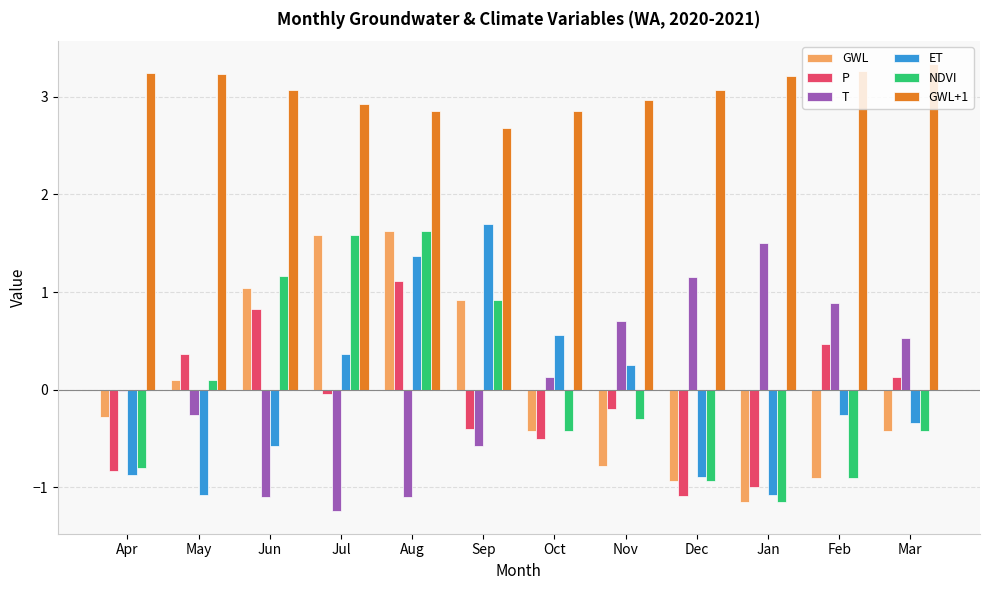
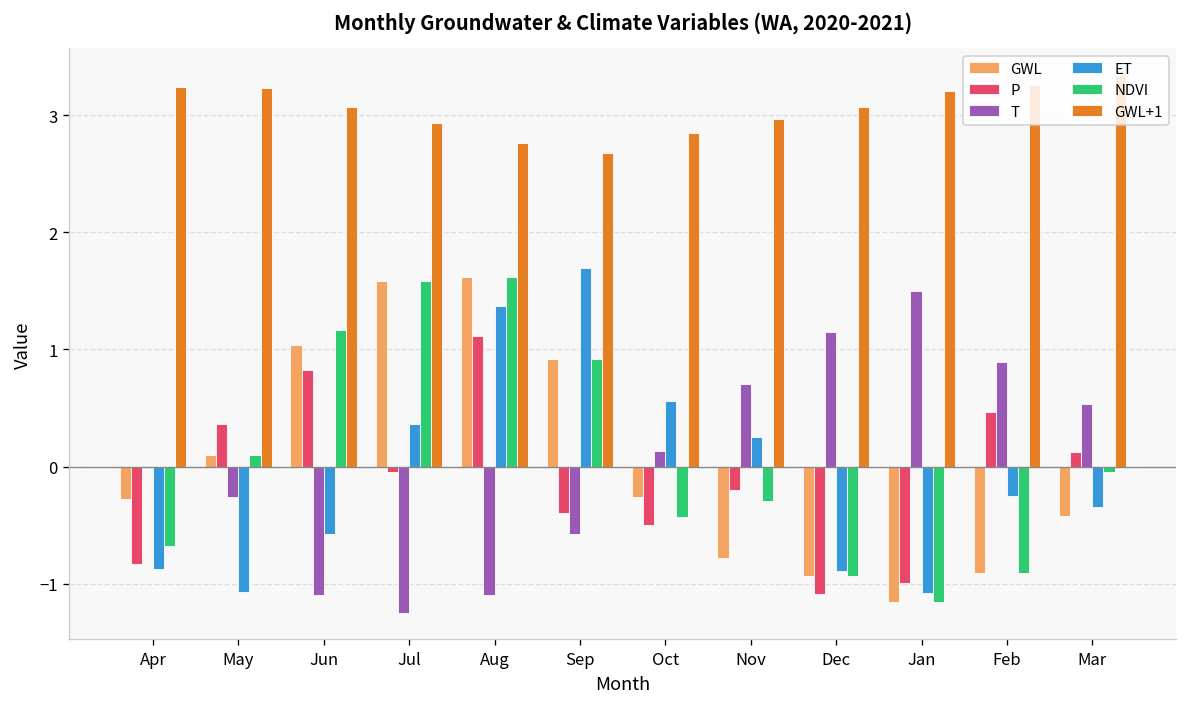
  {
    "GWL": {
      "Apr": -0.3,
      "May": 0.1,
      "Jun": 1.0,
      "Jul": 1.6,
      "Aug": 1.6,
      "Sep": 0.9,
-     "Oct": -0.4,
+     "Oct": -0.3,
      "Nov": -0.8,
      "Dec": -0.9,
      "Jan": -1.2,
      "Feb": -0.9,
      "Mar": -0.4
    },
    "P": {
      "Apr": -0.8,
      "May": 0.4,
      "Jun": 0.8,
      "Jul": 0.0,
      "Aug": 1.1,
      "Sep": -0.4,
      "Oct": -0.5,
      "Nov": -0.2,
      "Dec": -1.1,
      "Jan": -1.0,
      "Feb": 0.5,
      "Mar": 0.1
    },
    "T": {
      "May": -0.3,
      "Jun": -1.1,
      "Jul": -1.2,
      "Aug": -1.1,
      "Sep": -0.6,
      "Oct": 0.1,
      "Nov": 0.7,
      "Dec": 1.2,
      "Jan": 1.5,
      "Feb": 0.9,
      "Mar": 0.5
    },
    "ET": {
      "Apr": -0.9,
      "May": -1.1,
      "Jun": -0.6,
      "Jul": 0.4,
      "Aug": 1.4,
      "Sep": 1.7,
      "Oct": 0.6,
      "Nov": 0.3,
      "Dec": -0.9,
      "Jan": -1.1,
      "Feb": -0.3,
      "Mar": -0.3
    },
    "NDVI": {
-     "Apr": -0.8,
+     "Apr": -0.7,
      "May": 0.1,
      "Jun": 1.2,
      "Jul": 1.6,
      "Aug": 1.6,
      "Sep": 0.9,
      "Oct": -0.4,
      "Nov": -0.3,
      "Dec": -0.9,
      "Jan": -1.2,
      "Feb": -0.9,
-     "Mar": -0.4
+     "Mar": 0.0
    },
    "GWL+1": {
      "Apr": 3.2,
      "May": 3.2,
      "Jun": 3.1,
      "Jul": 2.9,
-     "Aug": 2.9,
+     "Aug": 2.8,
      "Sep": 2.7,
      "Oct": 2.9,
      "Nov": 3.0,
      "Dec": 3.1,
      "Jan": 3.2
    }
  }
